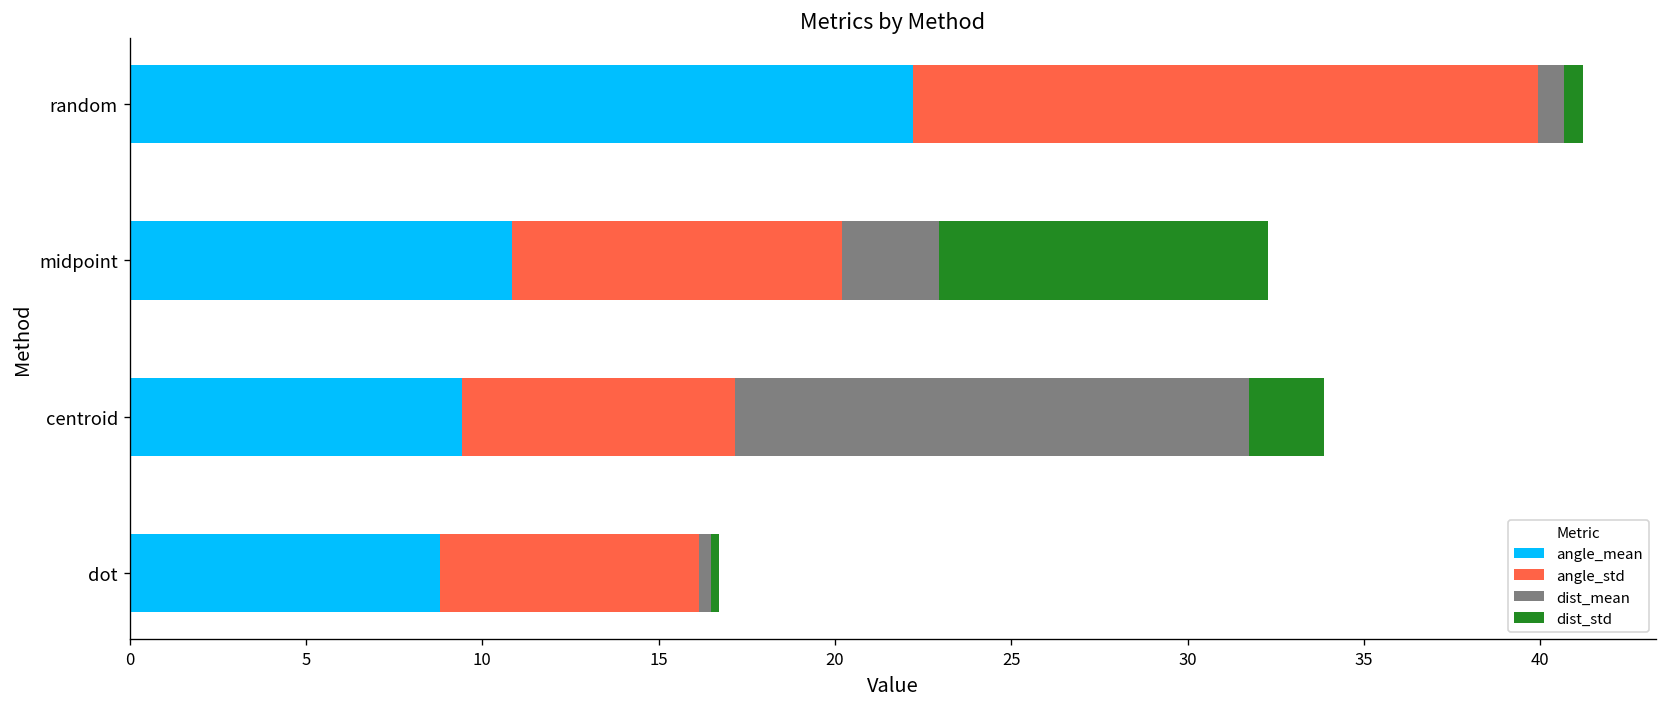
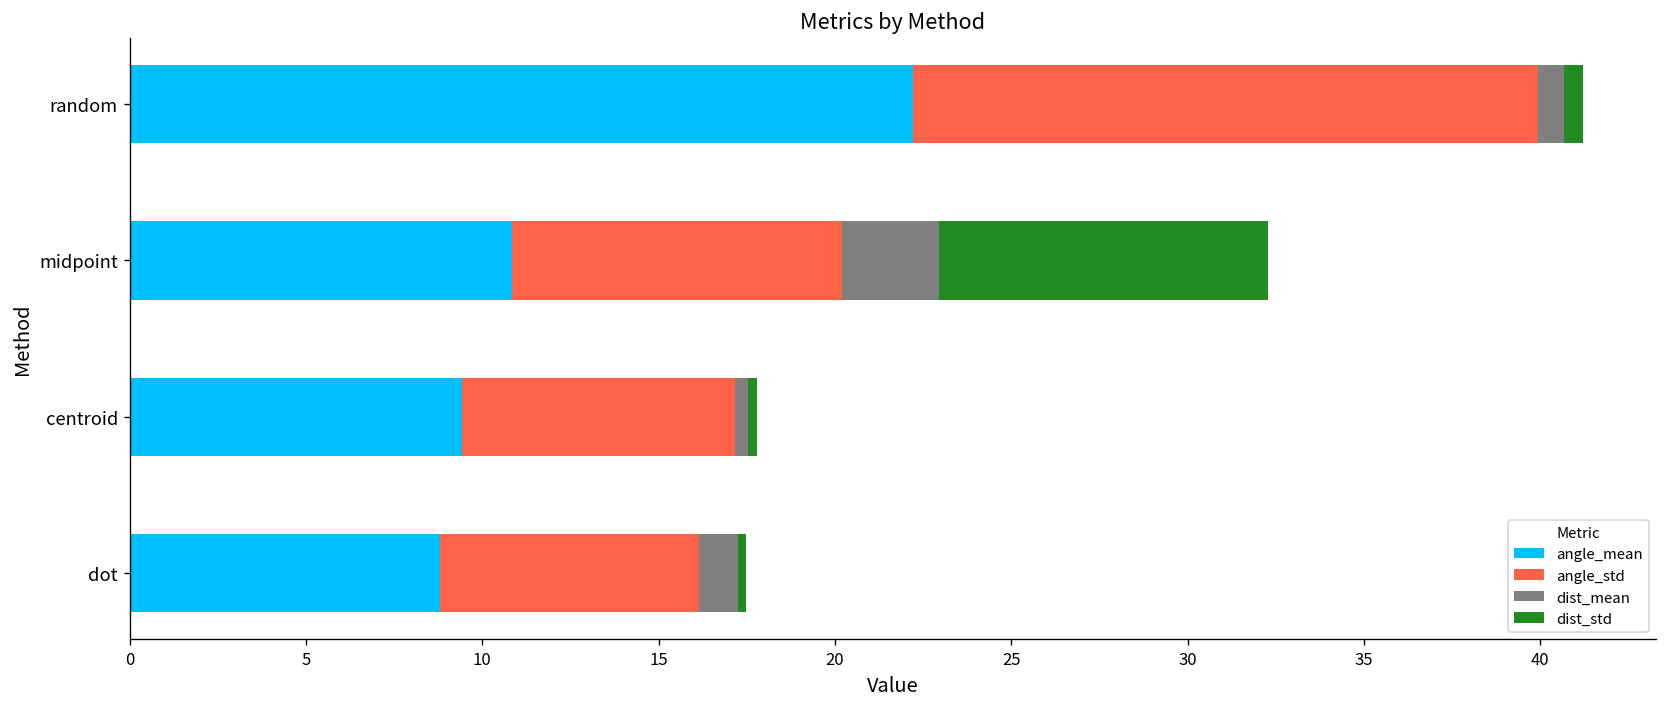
  {
    "angle_mean": {
      "random": 22.2,
      "midpoint": 10.8,
      "centroid": 9.4,
      "dot": 8.8
    },
    "angle_std": {
      "random": 17.7,
      "midpoint": 9.4,
      "centroid": 7.7,
      "dot": 7.3
    },
    "dist_mean": {
      "random": 0.7,
      "midpoint": 2.8,
-     "centroid": 14.6,
-     "dot": 0.3
+     "centroid": 0.4,
+     "dot": 1.1
    },
    "dist_std": {
      "random": 0.5,
      "midpoint": 9.3,
-     "centroid": 2.1,
+     "centroid": 0.3,
      "dot": 0.2
    }
  }
